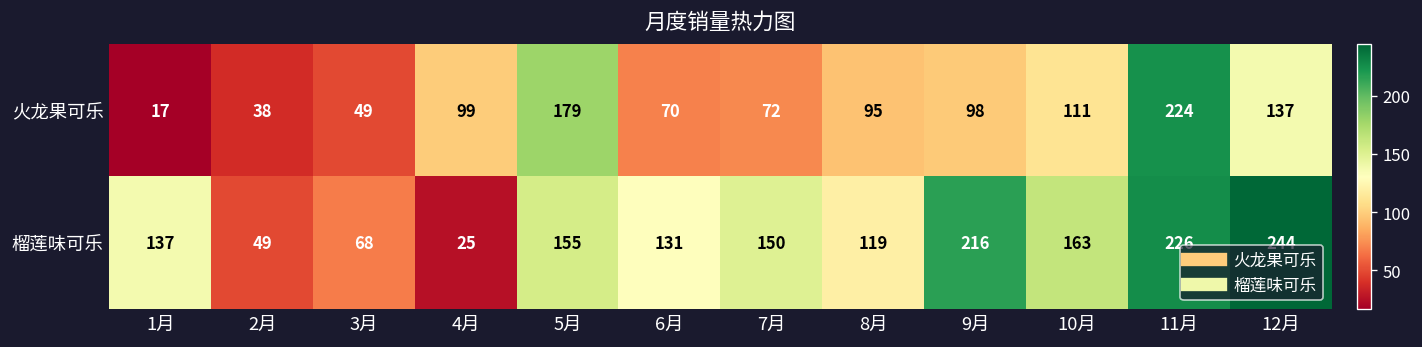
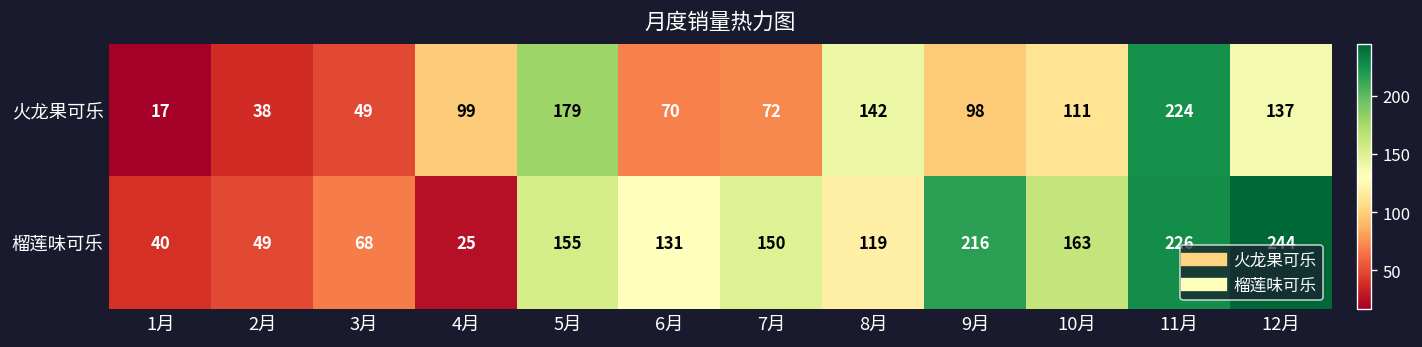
  {
    "火龙果可乐": {
      "1月": 17,
      "2月": 38,
      "3月": 49,
      "4月": 99,
      "5月": 179,
      "6月": 70,
      "7月": 72,
-     "8月": 95,
+     "8月": 142,
      "9月": 98,
      "10月": 111,
      "11月": 224,
      "12月": 137
    },
    "榴莲味可乐": {
-     "1月": 137,
+     "1月": 40,
      "2月": 49,
      "3月": 68,
      "4月": 25,
      "5月": 155,
      "6月": 131,
      "7月": 150,
      "8月": 119,
      "9月": 216,
      "10月": 163
    }
  }
